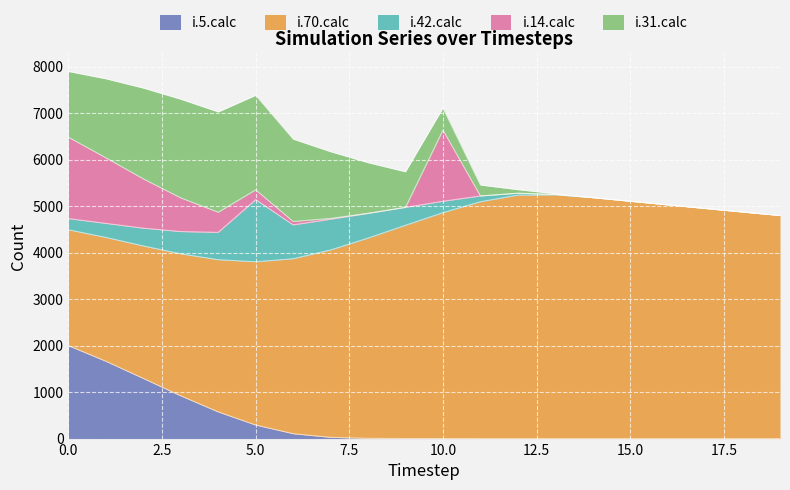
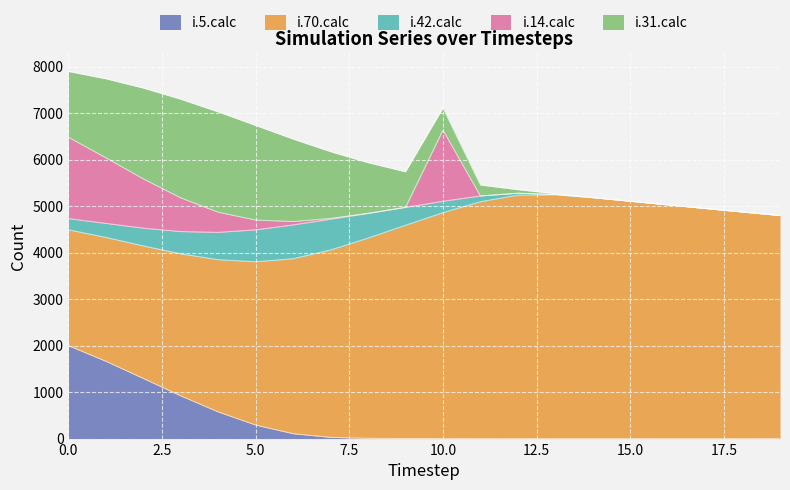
  {
    "i.5.calc": {
      "0.0": 2000,
      "5.0": 300,
      "10.0": 0,
      "15.0": 0
    },
    "i.70.calc": {
      "0.0": 2500,
      "5.0": 3500,
      "10.0": 4900
    },
    "i.42.calc": {
      "0.0": 200,
-     "5.0": 1300,
+     "5.0": 700,
      "10.0": 200
    },
    "i.14.calc": {
      "0.0": 1800,
      "5.0": 200,
      "10.0": 1500
    },
    "i.31.calc": {
      "0.0": 1400,
      "5.0": 2000,
      "10.0": 500
    }
  }
